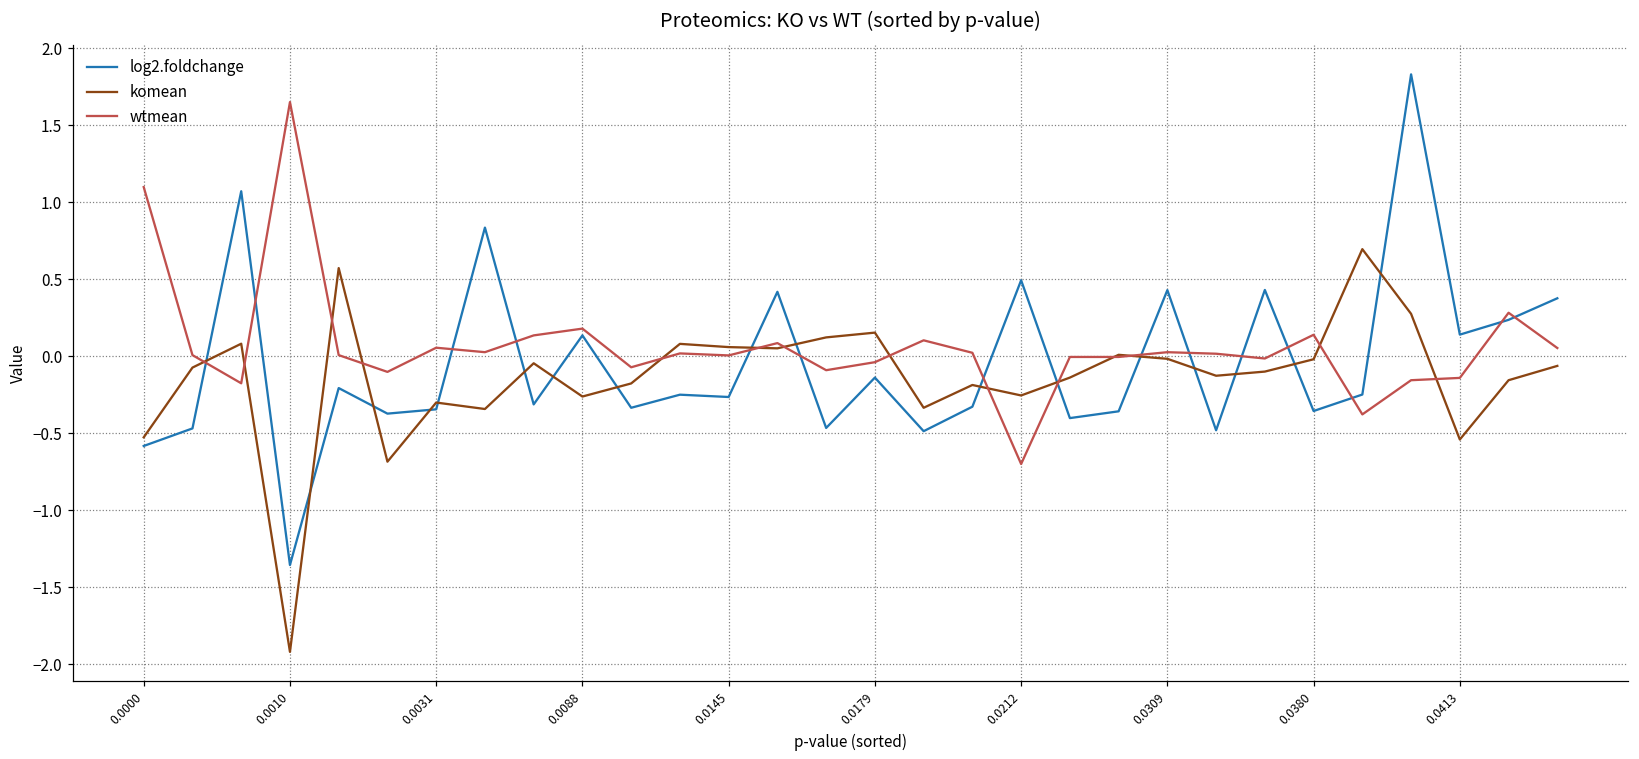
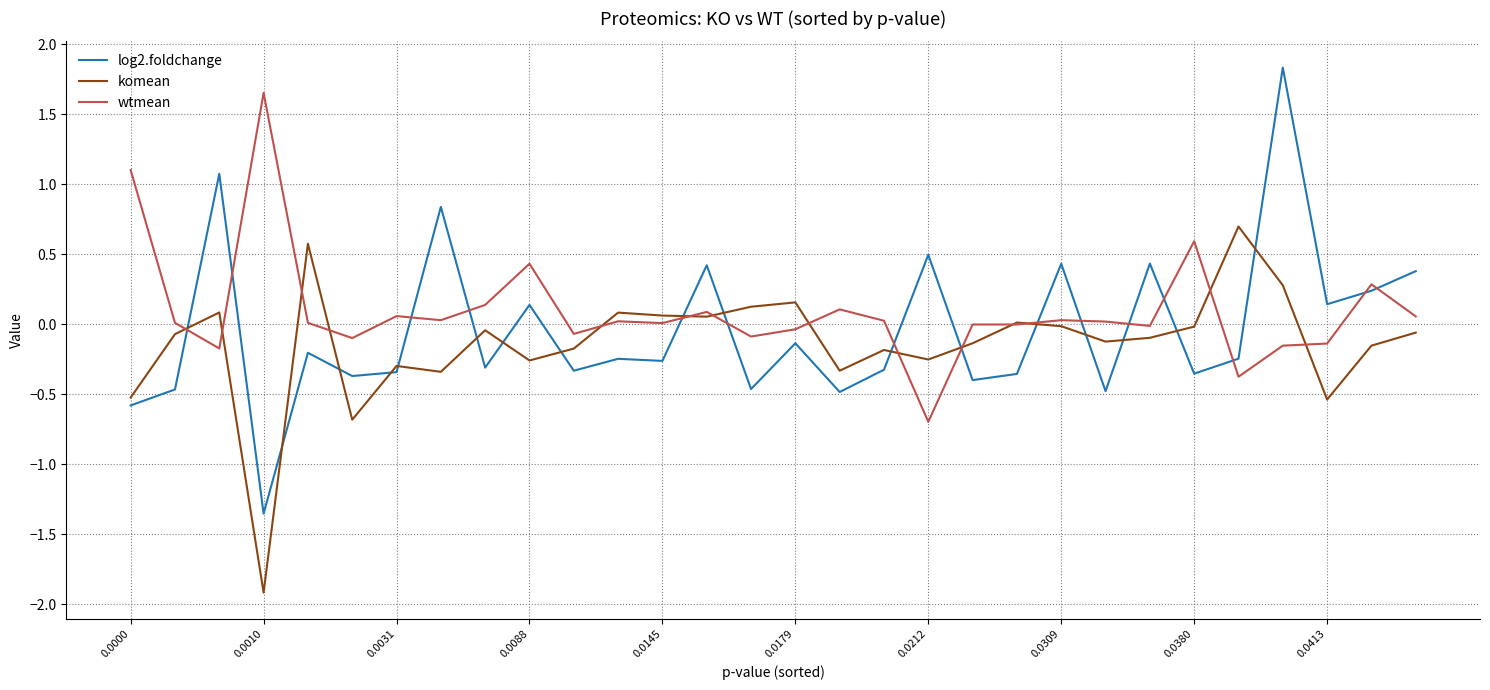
  {
    "log2.foldchange": {
      "0.0000": -0.58,
      "0.0010": -1.35,
      "0.0031": -0.34,
      "0.0088": 0.14,
      "0.0145": -0.26,
      "0.0179": -0.14,
      "0.0212": 0.50,
      "0.0309": 0.43,
      "0.0380": -0.35,
      "0.0413": 0.14
    },
    "komean": {
      "0.0000": -0.53,
      "0.0010": -1.92,
      "0.0031": -0.30,
      "0.0088": -0.26,
      "0.0145": 0.06,
      "0.0179": 0.16,
      "0.0212": -0.25,
      "0.0309": -0.02,
      "0.0380": -0.02,
      "0.0413": -0.54
    },
    "wtmean": {
      "0.0000": 1.10,
      "0.0010": 1.65,
      "0.0031": 0.06,
-     "0.0088": 0.18,
+     "0.0088": 0.43,
      "0.0145": 0.01,
      "0.0179": -0.04,
      "0.0212": -0.70,
      "0.0309": 0.03,
-     "0.0380": 0.14,
+     "0.0380": 0.59,
      "0.0413": -0.14
    }
  }
